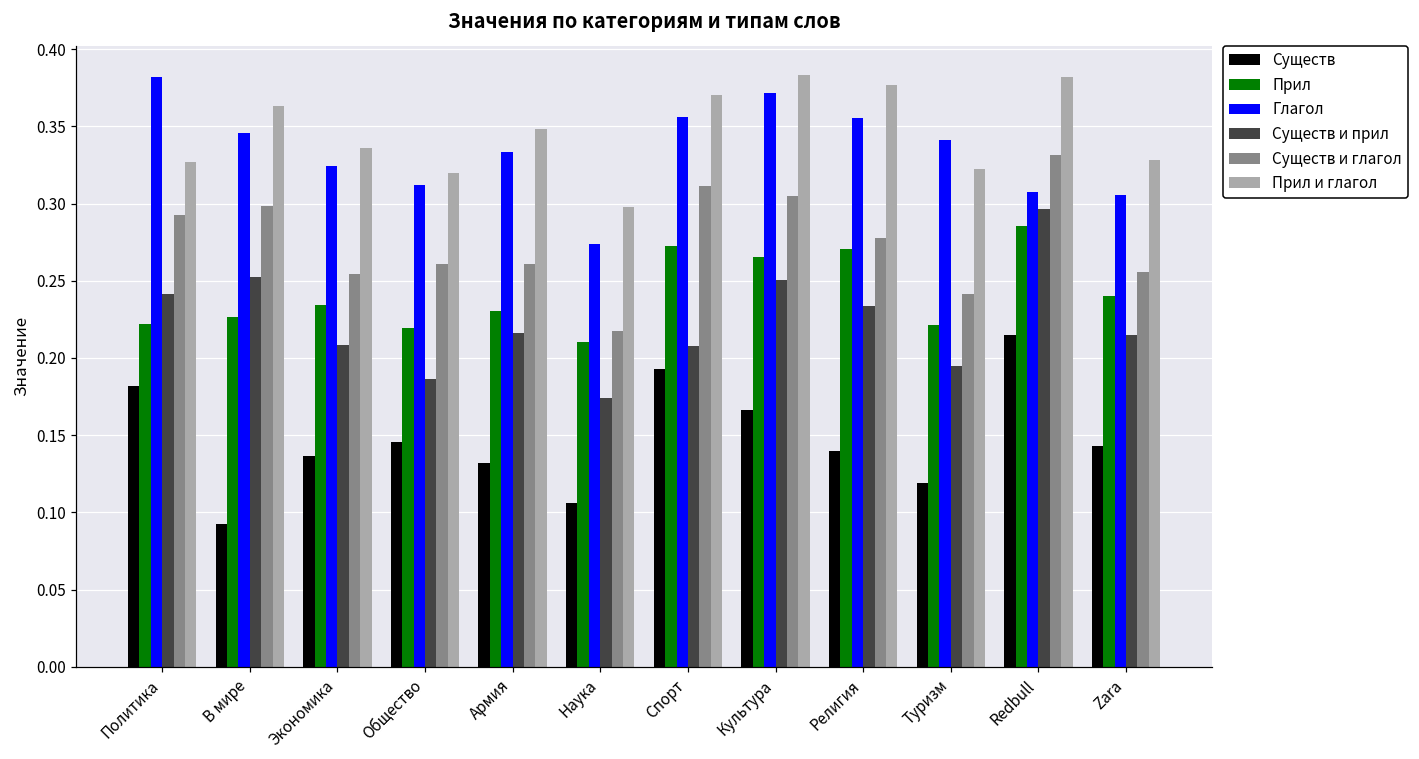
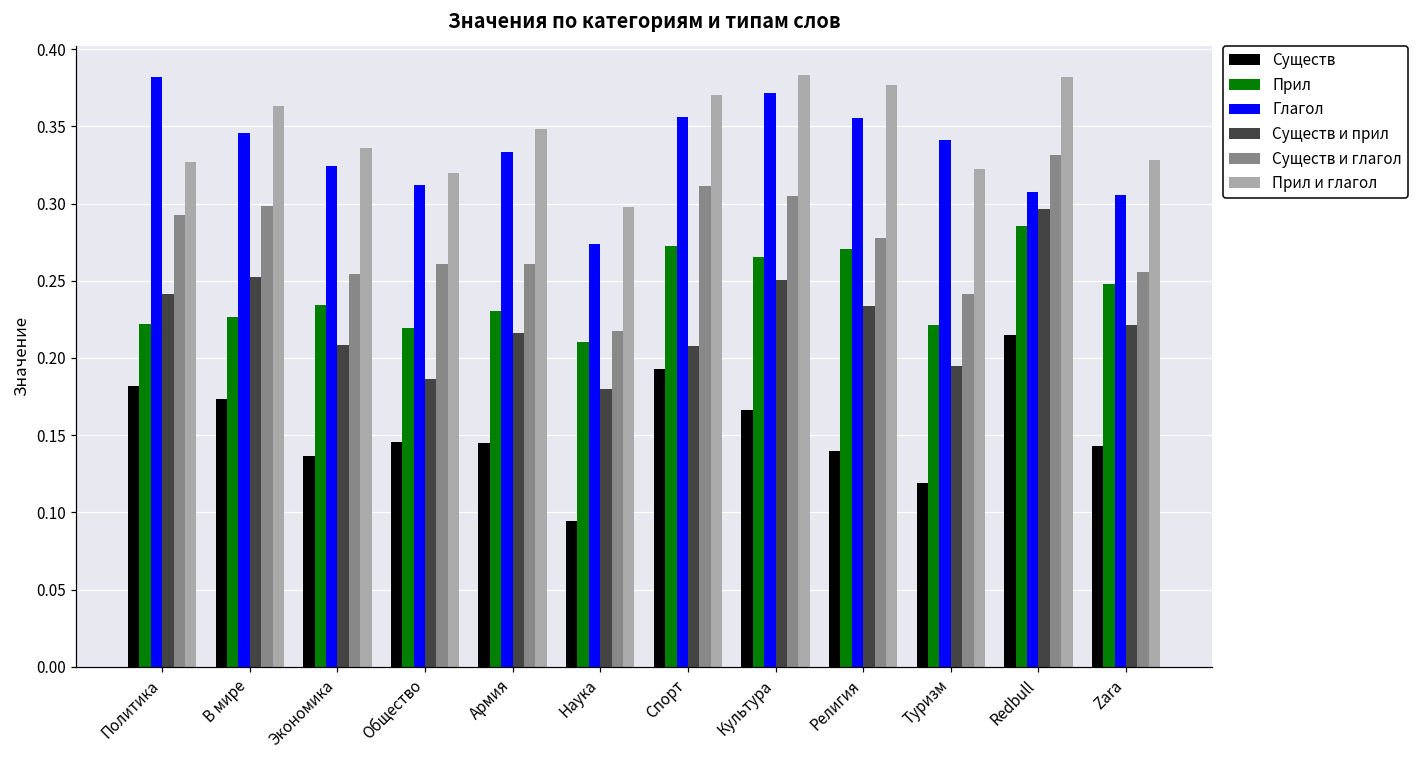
  {
    "Существ": {
      "Политика": 0.182,
-     "В мире": 0.093,
+     "В мире": 0.174,
      "Экономика": 0.137,
      "Общество": 0.146,
-     "Армия": 0.132,
-     "Наука": 0.106,
+     "Армия": 0.145,
+     "Наука": 0.094,
      "Спорт": 0.193,
      "Культура": 0.166,
      "Религия": 0.140,
      "Туризм": 0.119,
      "Redbull": 0.215,
      "Zara": 0.143
    },
    "Прил": {
      "Политика": 0.222,
      "В мире": 0.227,
      "Экономика": 0.234,
      "Общество": 0.219,
      "Армия": 0.230,
      "Наука": 0.210,
      "Спорт": 0.273,
      "Культура": 0.265,
      "Религия": 0.271,
      "Туризм": 0.221,
      "Redbull": 0.285,
-     "Zara": 0.240
+     "Zara": 0.248
    },
    "Глагол": {
      "Политика": 0.382,
      "В мире": 0.346,
      "Экономика": 0.325,
      "Общество": 0.312,
      "Армия": 0.334,
      "Наука": 0.274,
      "Спорт": 0.356,
      "Культура": 0.372,
      "Религия": 0.355,
      "Туризм": 0.341,
      "Redbull": 0.307,
      "Zara": 0.306
    },
    "Существ и прил": {
      "Политика": 0.241,
      "В мире": 0.252,
      "Экономика": 0.208,
      "Общество": 0.187,
      "Армия": 0.216,
-     "Наука": 0.174,
+     "Наука": 0.180,
      "Спорт": 0.207,
      "Культура": 0.250,
      "Религия": 0.234,
      "Туризм": 0.195,
      "Redbull": 0.296,
-     "Zara": 0.215
+     "Zara": 0.221
    }
  }
